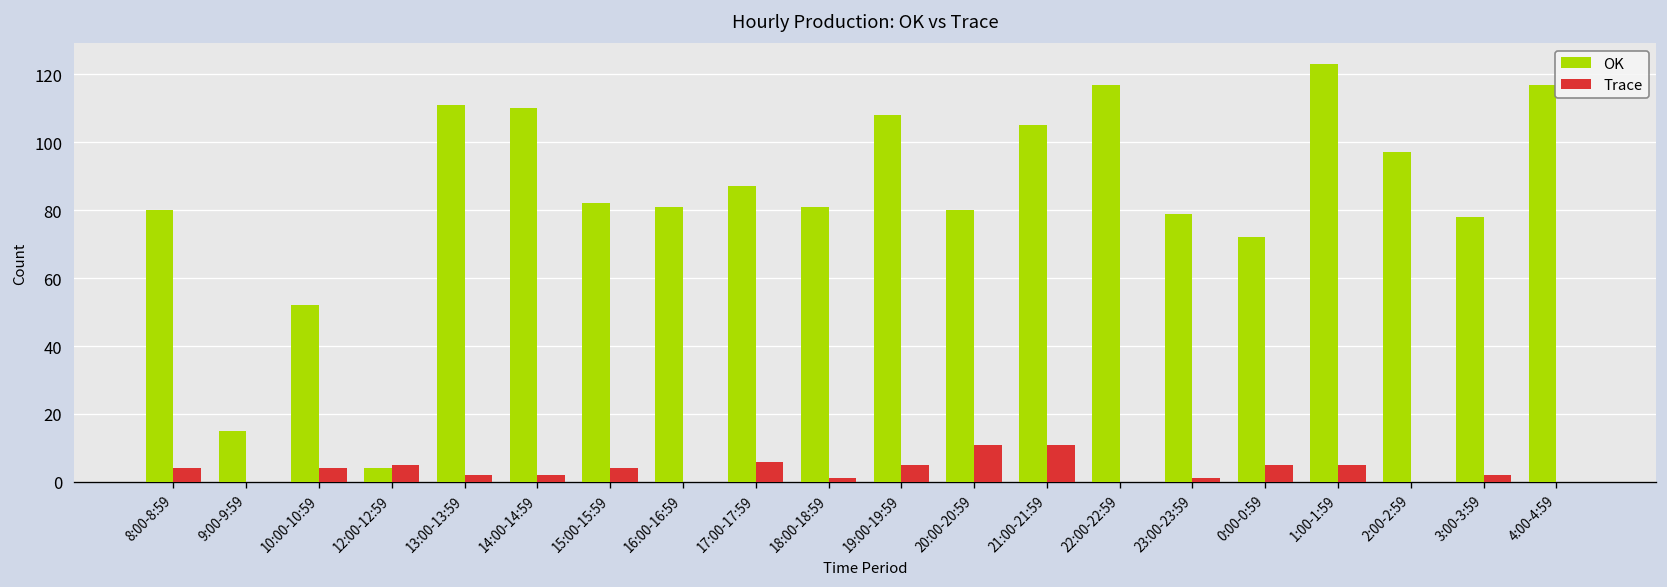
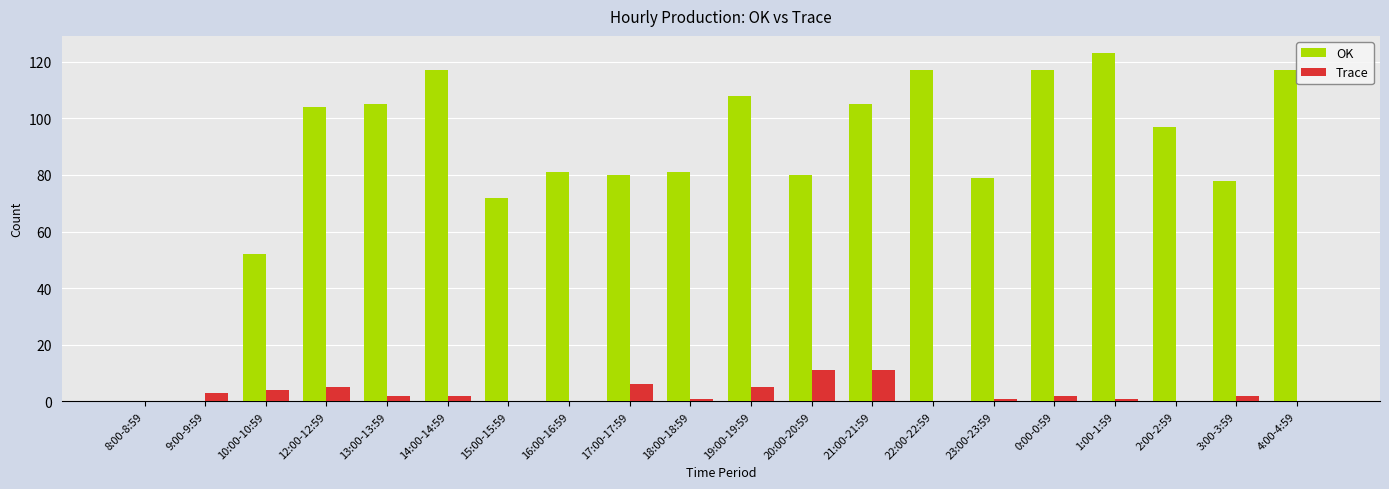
  {
    "OK": {
-     "8:00-8:59": 80,
-     "9:00-9:59": 15,
+     "8:00-8:59": 0,
+     "9:00-9:59": 0,
      "10:00-10:59": 52,
-     "12:00-12:59": 4,
-     "13:00-13:59": 111,
-     "14:00-14:59": 110,
-     "15:00-15:59": 82,
+     "12:00-12:59": 104,
+     "13:00-13:59": 105,
+     "14:00-14:59": 117,
+     "15:00-15:59": 72,
      "16:00-16:59": 81,
-     "17:00-17:59": 87,
+     "17:00-17:59": 80,
      "18:00-18:59": 81,
      "19:00-19:59": 108,
      "20:00-20:59": 80,
      "21:00-21:59": 105,
      "22:00-22:59": 117,
      "23:00-23:59": 79,
-     "0:00-0:59": 72,
+     "0:00-0:59": 117,
      "1:00-1:59": 123,
      "2:00-2:59": 97,
      "3:00-3:59": 78,
      "4:00-4:59": 117
    },
    "Trace": {
-     "8:00-8:59": 4,
-     "9:00-9:59": 0,
+     "8:00-8:59": 0,
+     "9:00-9:59": 3,
      "10:00-10:59": 4,
      "12:00-12:59": 5,
      "13:00-13:59": 2,
      "14:00-14:59": 2,
-     "15:00-15:59": 4,
+     "15:00-15:59": 0,
      "16:00-16:59": 0,
      "17:00-17:59": 6,
      "18:00-18:59": 1,
      "19:00-19:59": 5,
      "20:00-20:59": 11,
      "21:00-21:59": 11,
      "22:00-22:59": 0,
      "23:00-23:59": 1,
-     "0:00-0:59": 5,
-     "1:00-1:59": 5,
+     "0:00-0:59": 2,
+     "1:00-1:59": 1,
      "2:00-2:59": 0,
      "3:00-3:59": 2,
      "4:00-4:59": 0
    }
  }
